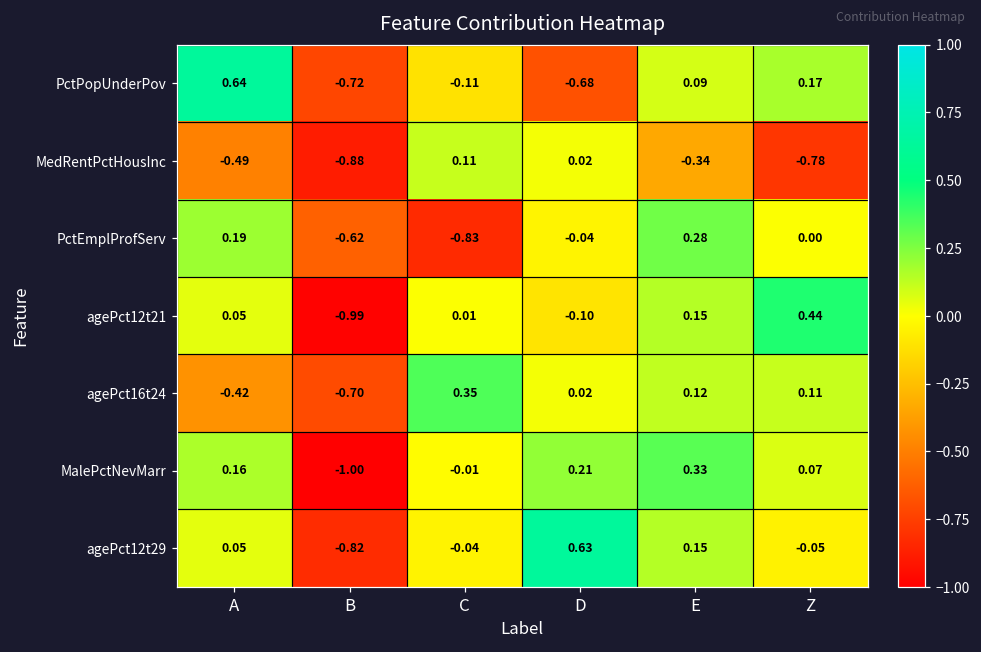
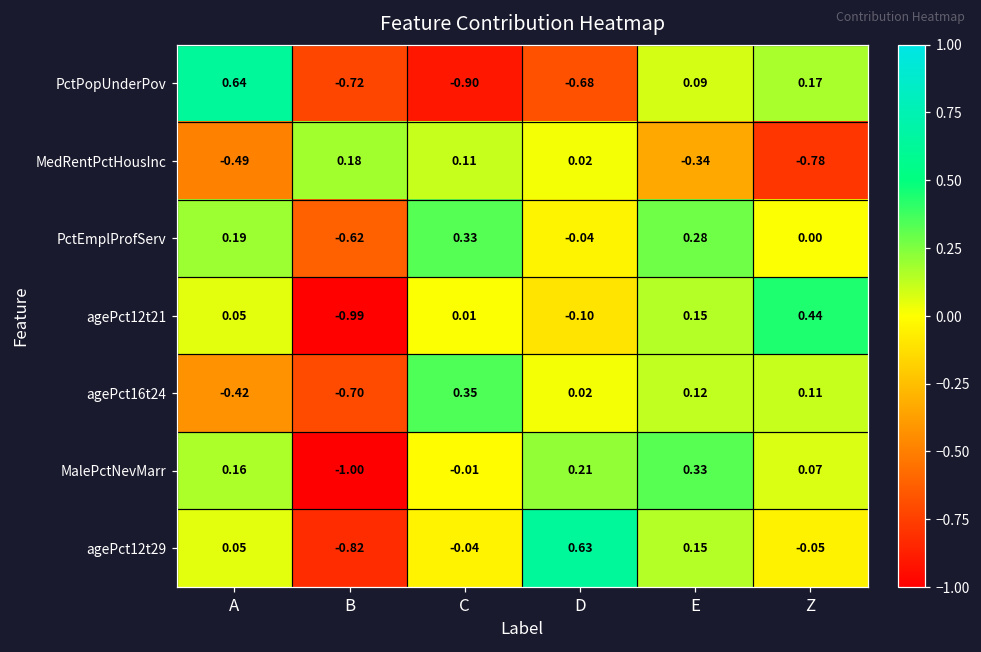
  {
    "PctPopUnderPov": {
      "A": 0.64,
      "B": -0.72,
-     "C": -0.11,
+     "C": -0.90,
      "D": -0.68,
      "E": 0.09,
      "Z": 0.17
    },
    "MedRentPctHousInc": {
      "A": -0.49,
-     "B": -0.88,
+     "B": 0.18,
      "C": 0.11,
      "D": 0.02,
      "E": -0.34,
      "Z": -0.78
    },
    "PctEmplProfServ": {
      "A": 0.19,
      "B": -0.62,
-     "C": -0.83,
+     "C": 0.33,
      "D": -0.04,
      "E": 0.28,
      "Z": 0.00
    },
    "agePct12t21": {
      "A": 0.05,
      "B": -0.99,
      "C": 0.01,
      "D": -0.10,
      "E": 0.15,
      "Z": 0.44
    },
    "agePct16t24": {
      "A": -0.42,
      "B": -0.70,
      "C": 0.35,
      "D": 0.02,
      "E": 0.12,
      "Z": 0.11
    },
    "MalePctNevMarr": {
      "A": 0.16,
      "B": -1.00,
      "C": -0.01,
      "D": 0.21,
      "E": 0.33,
      "Z": 0.07
    },
    "agePct12t29": {
      "A": 0.05,
      "B": -0.82,
      "C": -0.04,
      "D": 0.63,
      "E": 0.15,
      "Z": -0.05
    }
  }
